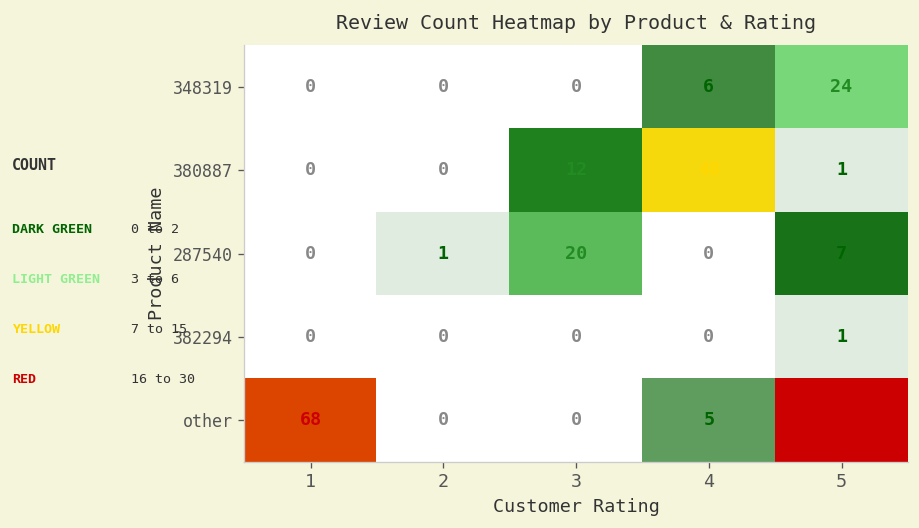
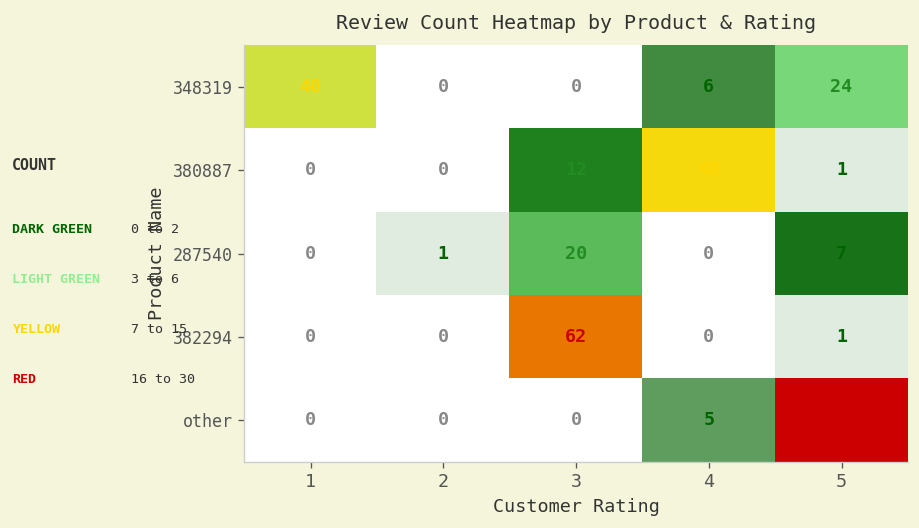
  {
    "348319": {
-     "1": 0,
+     "1": 40,
      "2": 0,
      "3": 0,
      "4": 6,
      "5": 24
    },
    "380887": {
      "1": 0,
      "2": 0,
      "5": 1
    },
    "287540": {
      "1": 0,
      "2": 1,
      "3": 20,
      "4": 0
    },
    "382294": {
      "1": 0,
      "2": 0,
-     "3": 0,
+     "3": 62,
      "4": 0,
      "5": 1
    },
    "other": {
-     "1": 68,
+     "1": 0,
      "2": 0,
      "3": 0,
      "4": 5
    }
  }
